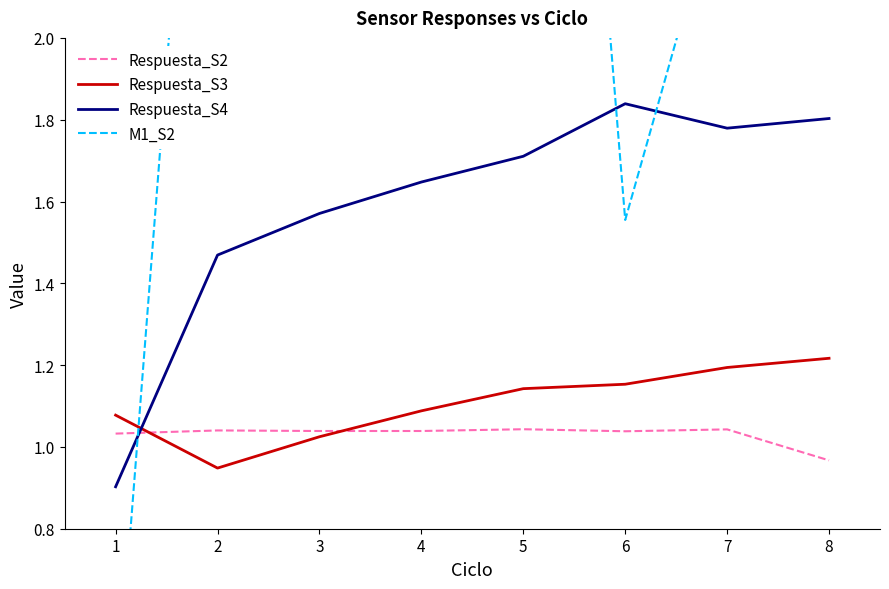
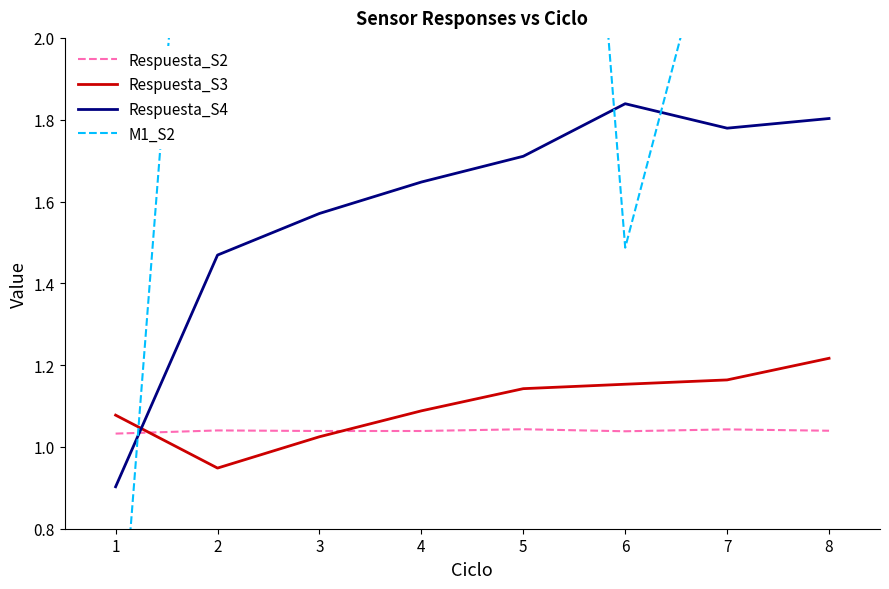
  {
    "Respuesta_S2": {
      "1": 1.03,
      "2": 1.04,
      "3": 1.04,
      "4": 1.04,
      "5": 1.04,
      "6": 1.04,
      "7": 1.04,
-     "8": 0.97
+     "8": 1.04
    },
    "Respuesta_S3": {
      "1": 1.08,
      "2": 0.95,
      "3": 1.02,
      "4": 1.09,
      "5": 1.14,
      "6": 1.15,
-     "7": 1.19,
+     "7": 1.16,
      "8": 1.22
    },
    "Respuesta_S4": {
      "1": 0.90,
      "2": 1.47,
      "3": 1.57,
      "4": 1.65,
      "5": 1.71,
      "6": 1.84,
      "7": 1.78,
      "8": 1.80
    },
    "M1_S2": {
-     "6": 1.55
+     "6": 1.49
    }
  }
